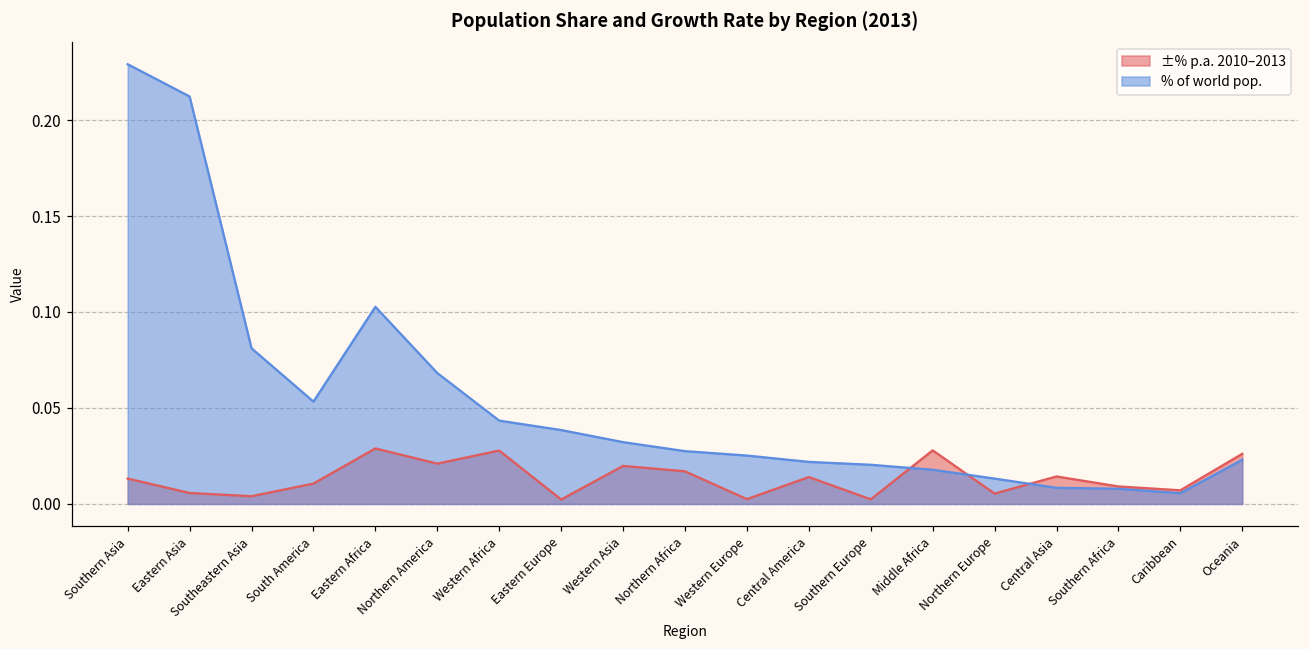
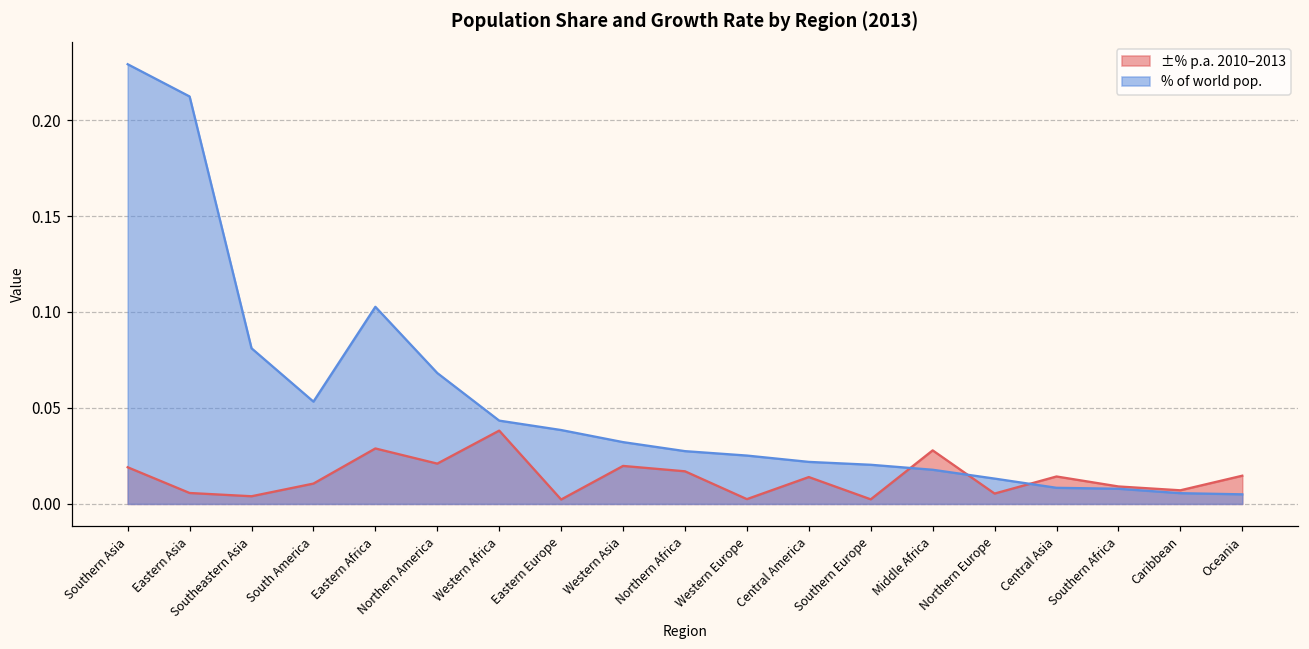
  {
    "±% p.a. 2010–2013": {
-     "Southern Asia": 0.013,
+     "Southern Asia": 0.019,
      "Eastern Asia": 0.006,
      "Southeastern Asia": 0.004,
      "South America": 0.011,
      "Eastern Africa": 0.029,
      "Northern America": 0.021,
-     "Western Africa": 0.028,
+     "Western Africa": 0.038,
      "Eastern Europe": 0.002,
      "Western Asia": 0.020,
      "Northern Africa": 0.017,
      "Western Europe": 0.003,
      "Central America": 0.014,
      "Southern Europe": 0.002,
      "Middle Africa": 0.028,
      "Northern Europe": 0.005,
      "Central Asia": 0.014,
      "Caribbean": 0.007,
-     "Oceania": 0.026
+     "Oceania": 0.015
    },
    "% of world pop.": {
      "Southern Asia": 0.229,
      "Eastern Asia": 0.212,
      "Southeastern Asia": 0.081,
      "South America": 0.053,
      "Eastern Africa": 0.103,
      "Northern America": 0.068,
      "Western Africa": 0.043,
      "Eastern Europe": 0.039,
      "Western Asia": 0.032,
      "Northern Africa": 0.028,
      "Western Europe": 0.025,
      "Central America": 0.022,
      "Southern Europe": 0.020,
      "Middle Africa": 0.018,
      "Northern Europe": 0.013,
      "Central Asia": 0.008,
      "Caribbean": 0.006,
-     "Oceania": 0.023
+     "Oceania": 0.005
    }
  }
